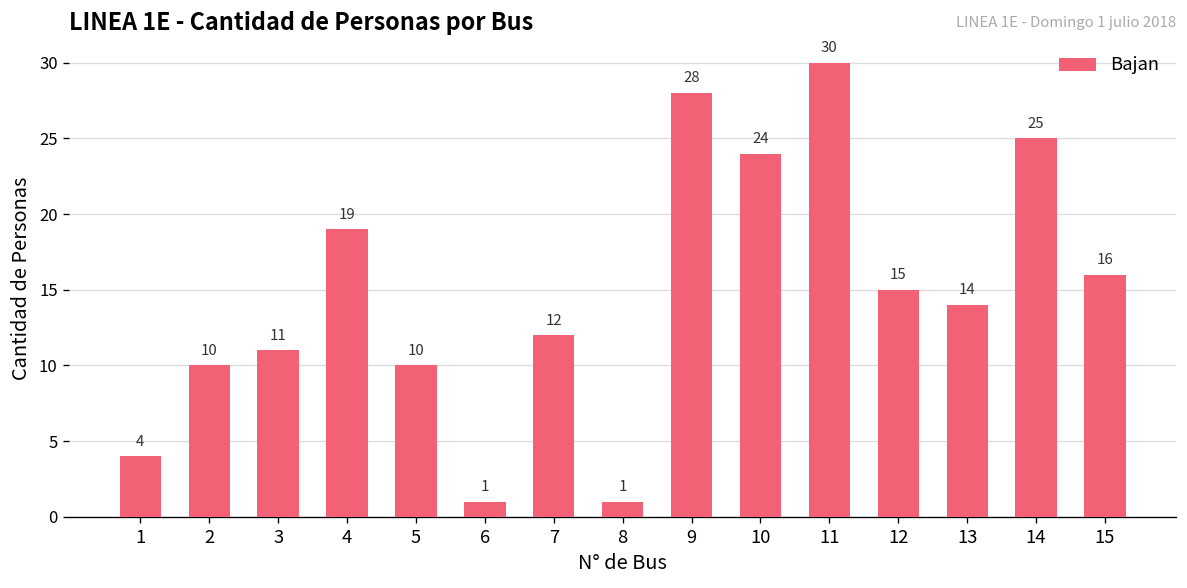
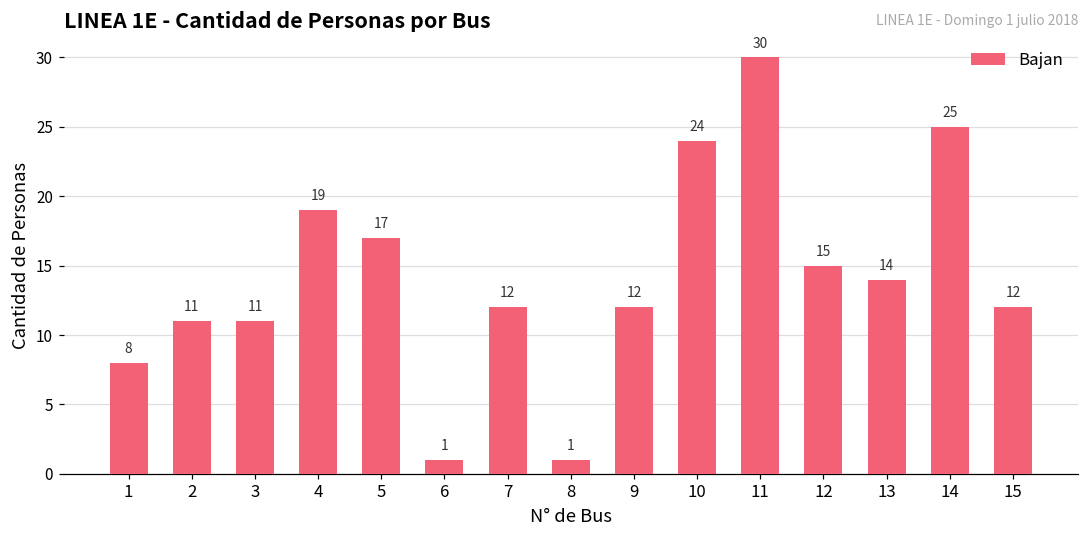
  {
-   "1": 4,
-   "2": 10,
+   "1": 8,
+   "2": 11,
    "3": 11,
    "4": 19,
-   "5": 10,
+   "5": 17,
    "6": 1,
    "7": 12,
    "8": 1,
-   "9": 28,
+   "9": 12,
    "10": 24,
    "11": 30,
    "12": 15,
    "13": 14,
    "14": 25,
-   "15": 16
+   "15": 12
  }
